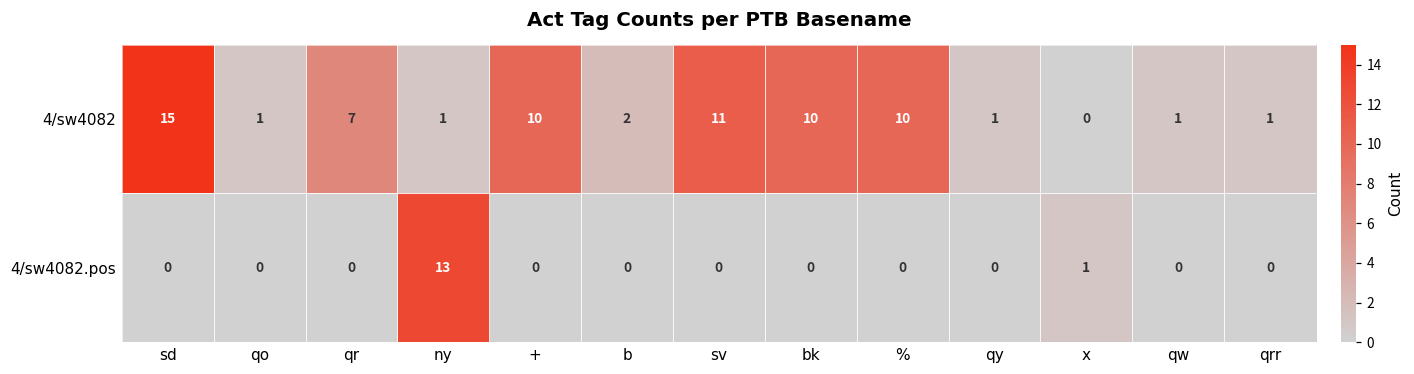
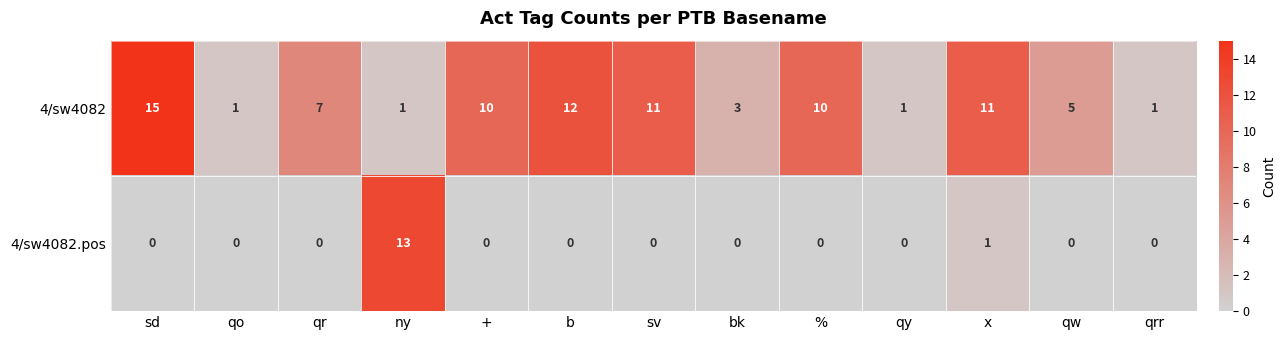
  {
    "4/sw4082": {
      "sd": 15,
      "qo": 1,
      "qr": 7,
      "ny": 1,
      "+": 10,
-     "b": 2,
+     "b": 12,
      "sv": 11,
-     "bk": 10,
+     "bk": 3,
      "%": 10,
      "qy": 1,
-     "x": 0,
-     "qw": 1,
+     "x": 11,
+     "qw": 5,
      "qrr": 1
    },
    "4/sw4082.pos": {
      "sd": 0,
      "qo": 0,
      "qr": 0,
      "ny": 13,
      "+": 0,
      "b": 0,
      "sv": 0,
      "bk": 0,
      "%": 0,
      "qy": 0,
      "x": 1,
      "qw": 0,
      "qrr": 0
    }
  }
